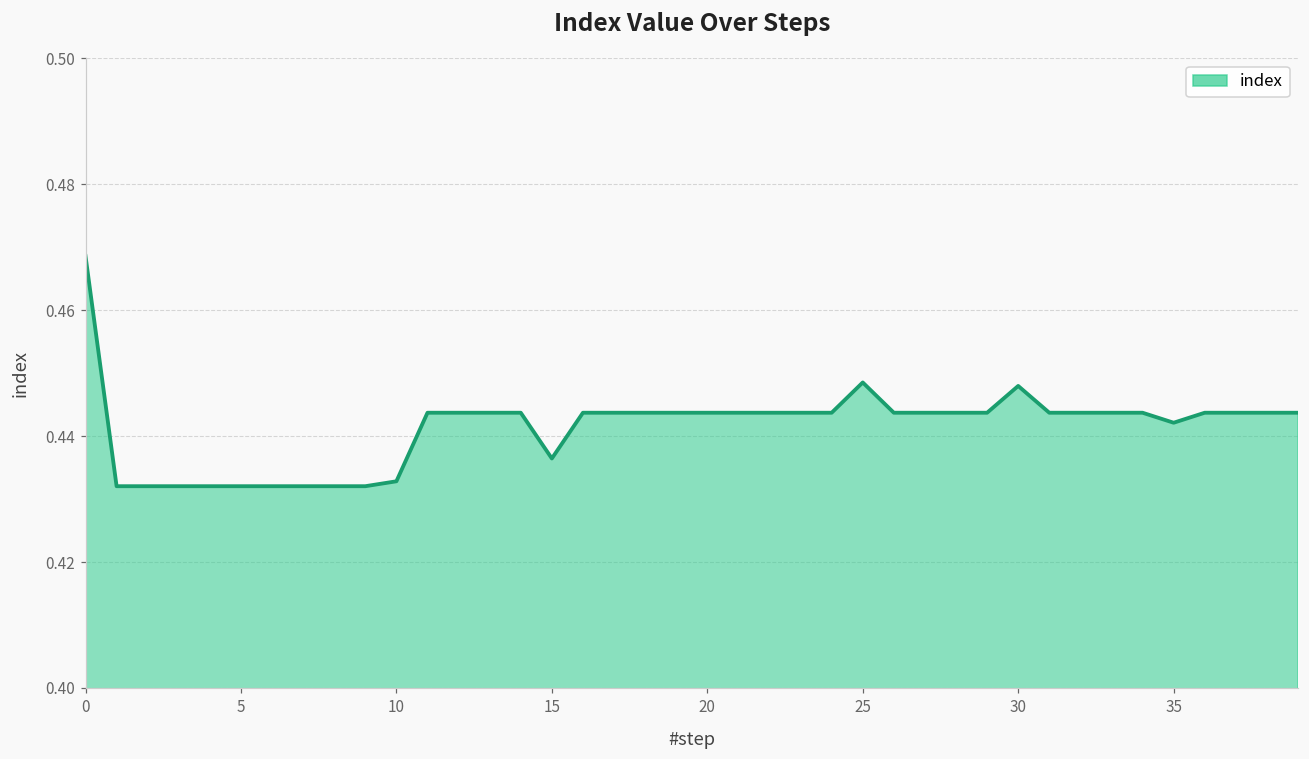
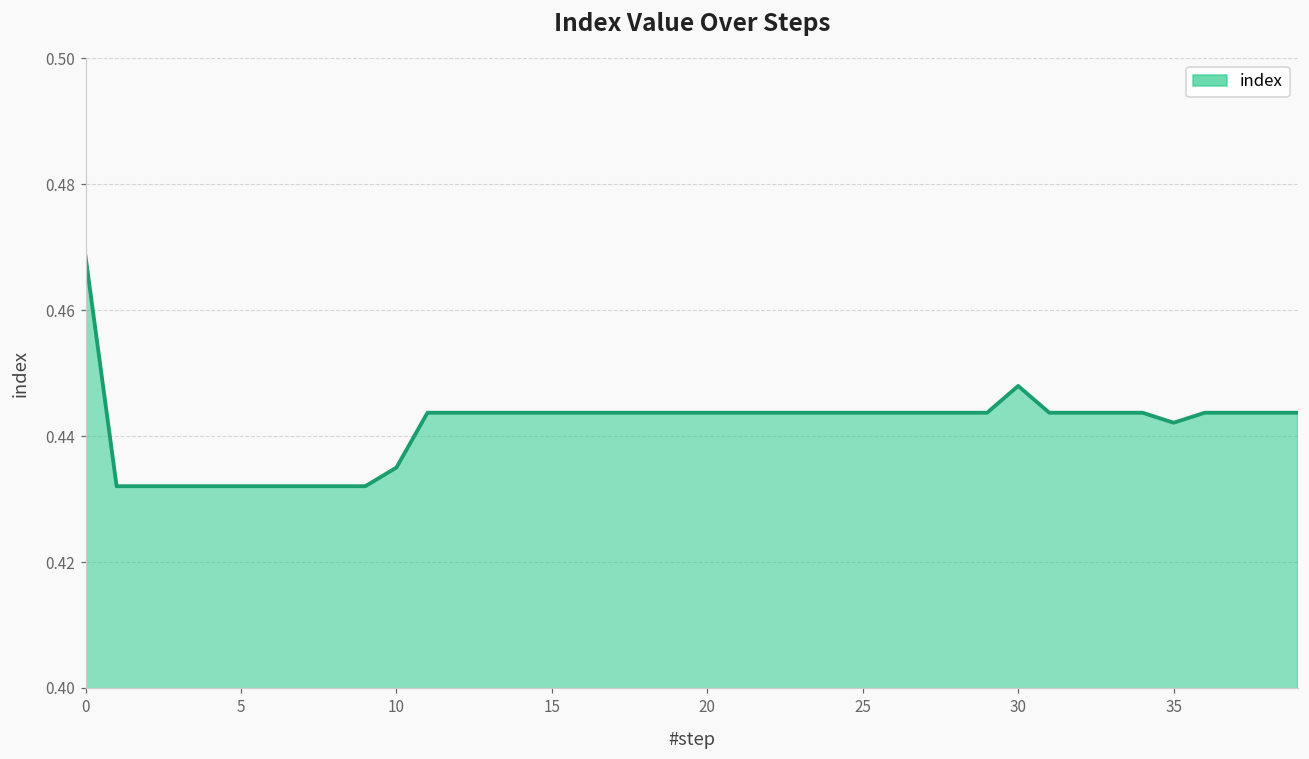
  {
    "0": 0.469,
    "5": 0.432,
-   "10": 0.433,
-   "15": 0.436,
+   "10": 0.435,
+   "15": 0.444,
    "20": 0.444,
-   "25": 0.449,
+   "25": 0.444,
    "30": 0.448,
    "35": 0.442
  }
